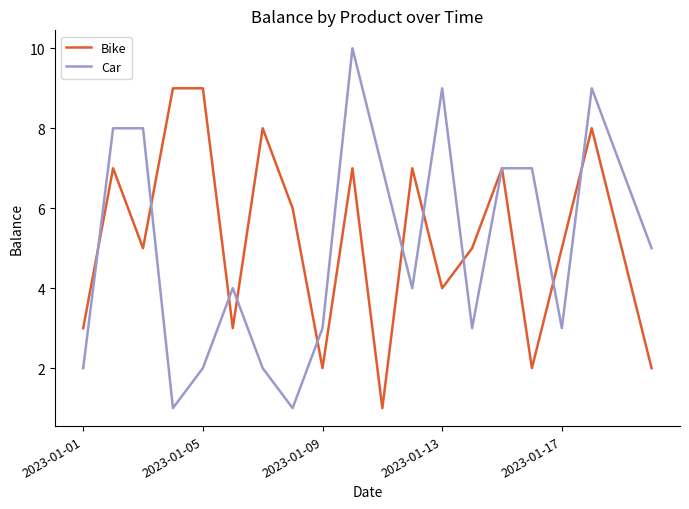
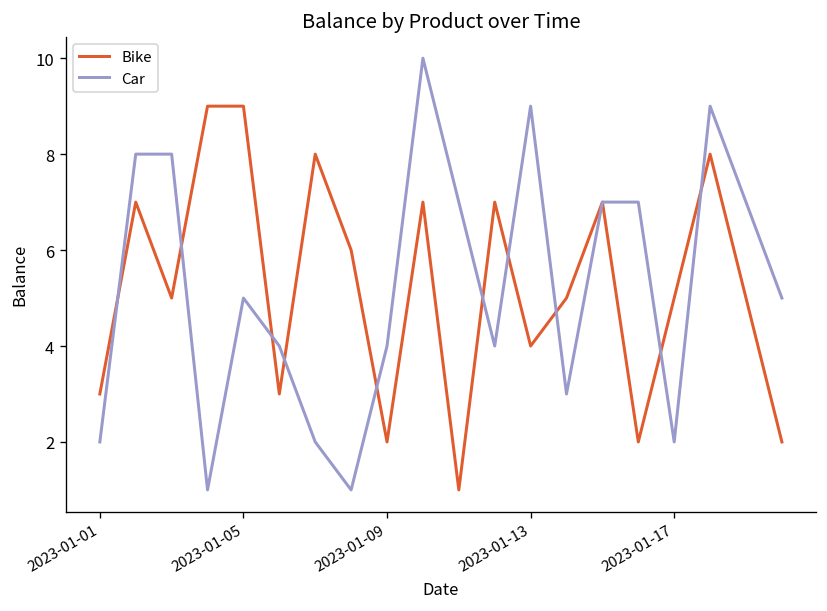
  {
    "Bike": {
      "2023-01-01": 3,
      "2023-01-05": 9,
      "2023-01-09": 2,
      "2023-01-13": 4,
      "2023-01-17": 5
    },
    "Car": {
      "2023-01-01": 2,
-     "2023-01-05": 2,
-     "2023-01-09": 3,
+     "2023-01-05": 5,
+     "2023-01-09": 4,
      "2023-01-13": 9,
-     "2023-01-17": 3
+     "2023-01-17": 2
    }
  }
